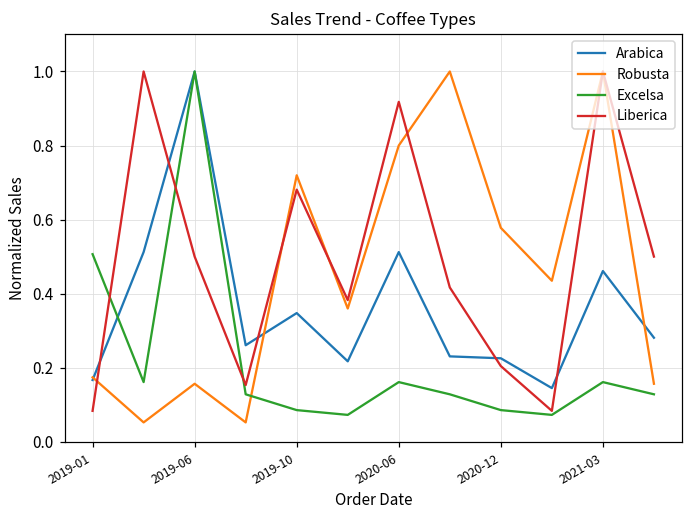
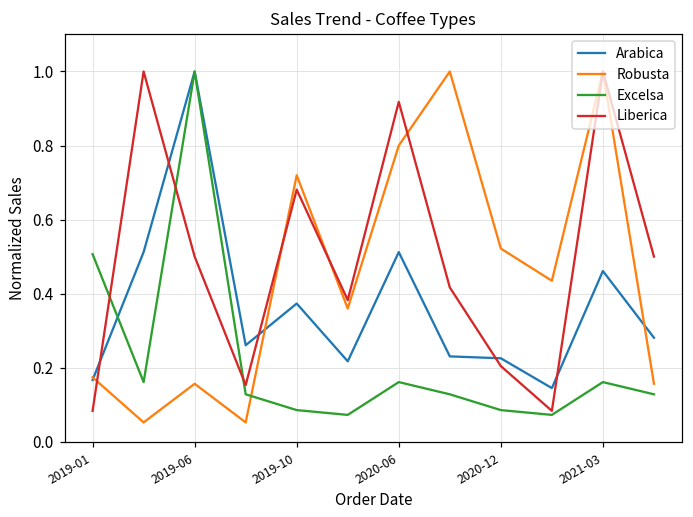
  {
    "Arabica": {
-     "2019-10": 0.35,
+     "2019-10": 0.37,
      "2020-06": 0.51,
      "2020-12": 0.23,
      "2021-03": 0.46
    },
    "Robusta": {
      "2019-06": 0.16,
      "2019-10": 0.72,
      "2020-06": 0.80,
-     "2020-12": 0.58
+     "2020-12": 0.52
    },
    "Excelsa": {
      "2019-01": 0.51,
      "2019-10": 0.09,
      "2020-06": 0.16,
      "2020-12": 0.09,
      "2021-03": 0.16
    },
    "Liberica": {
      "2019-01": 0.08,
      "2019-06": 0.50,
      "2019-10": 0.68,
      "2020-06": 0.92,
      "2020-12": 0.20
    }
  }
